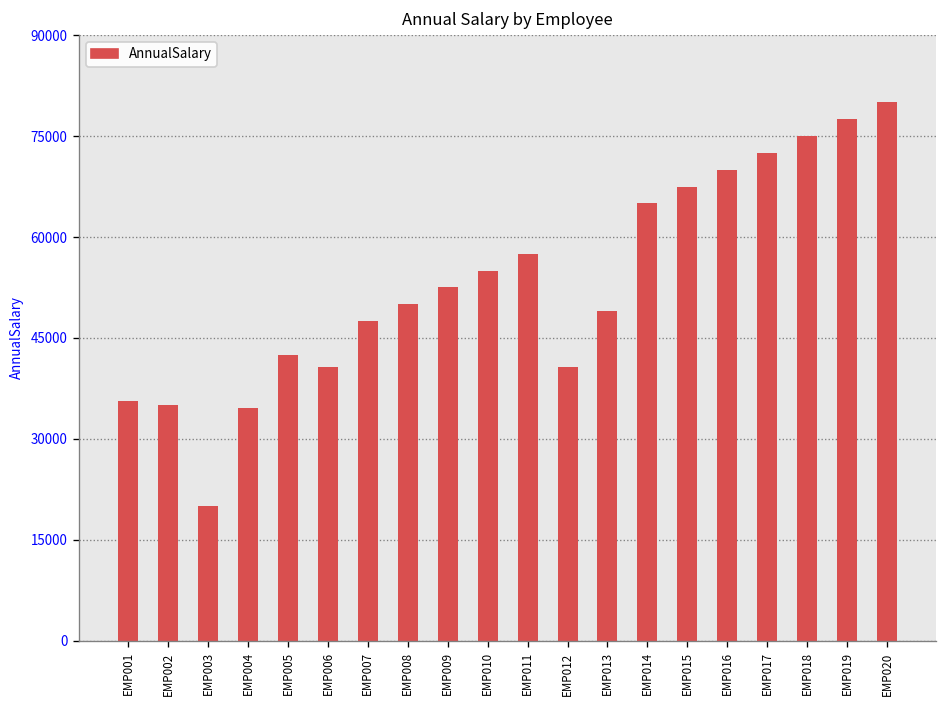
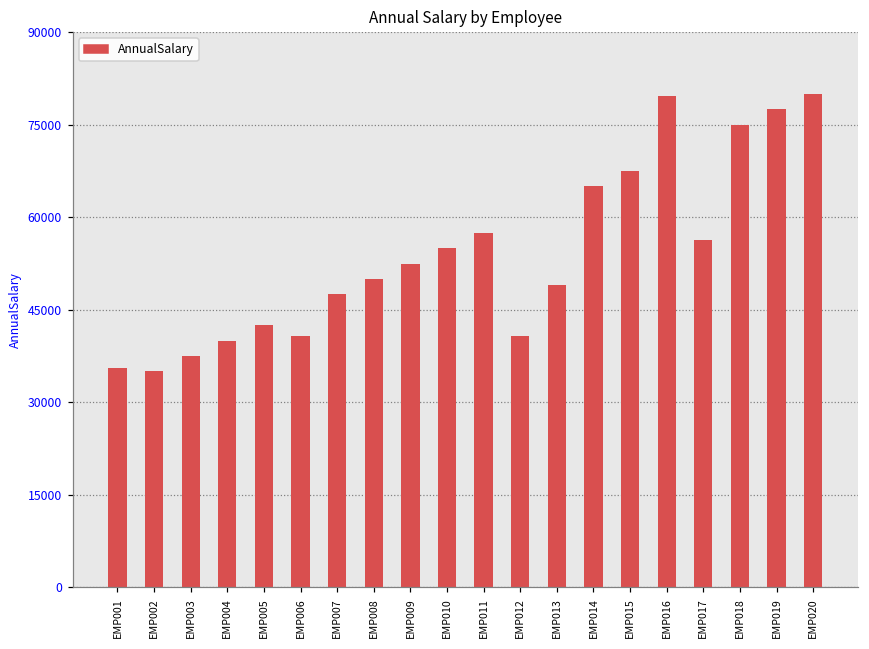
  {
    "EMP001": 36000,
    "EMP002": 35000,
-   "EMP003": 20000,
-   "EMP004": 35000,
+   "EMP003": 38000,
+   "EMP004": 40000,
    "EMP005": 43000,
    "EMP006": 41000,
    "EMP007": 48000,
    "EMP008": 50000,
    "EMP009": 53000,
    "EMP010": 55000,
    "EMP011": 58000,
    "EMP012": 41000,
    "EMP013": 49000,
    "EMP014": 65000,
    "EMP015": 68000,
-   "EMP016": 70000,
-   "EMP017": 73000,
+   "EMP016": 80000,
+   "EMP017": 56000,
    "EMP018": 75000,
    "EMP019": 78000,
    "EMP020": 80000
  }
